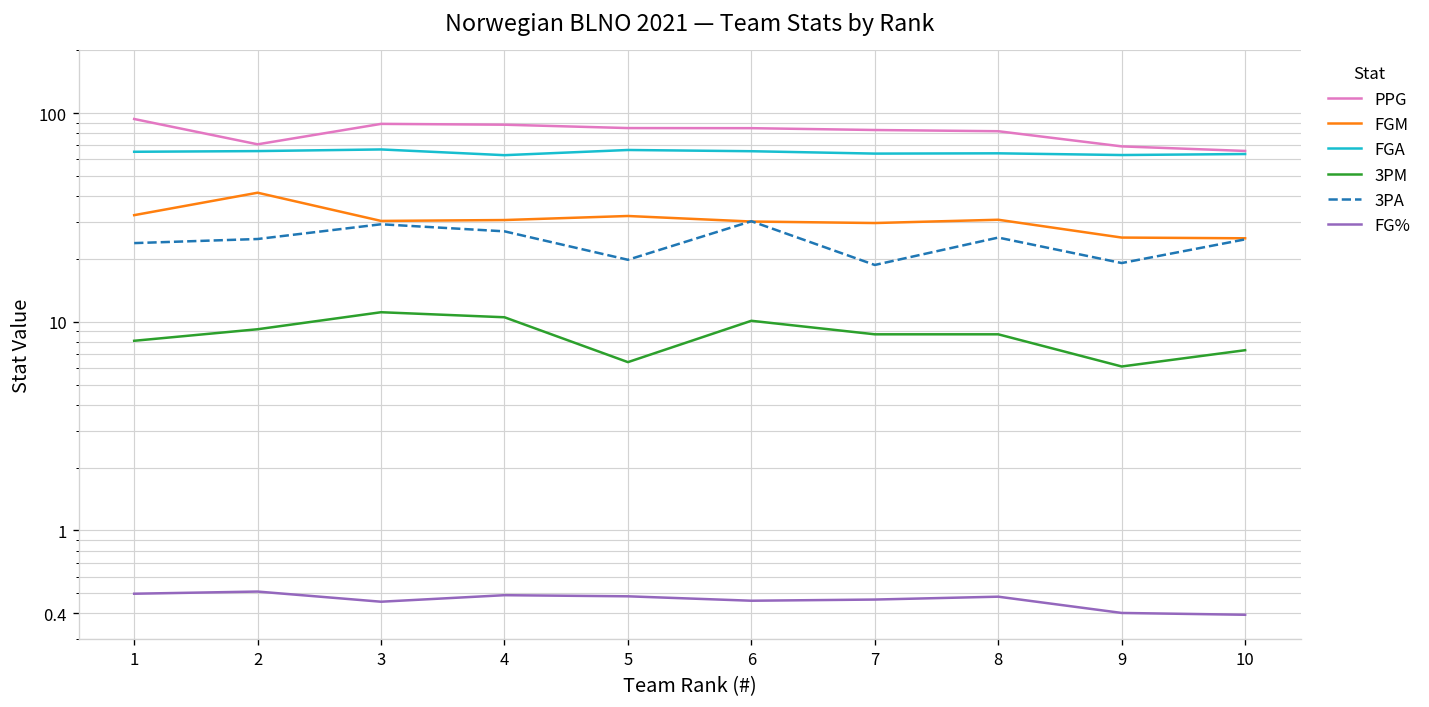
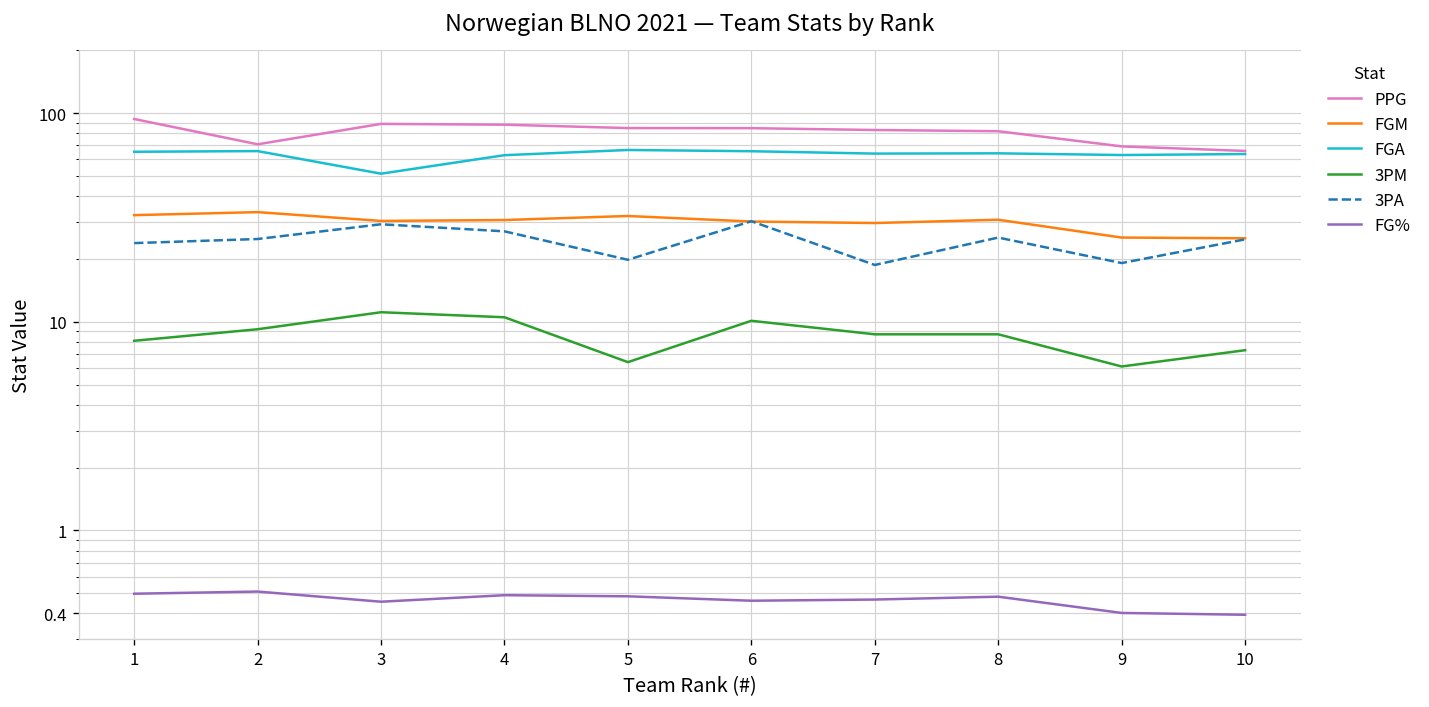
  {
    "PPG": {
      "1": 90,
      "2": 71,
      "3": 90,
      "4": 90,
      "5": 80,
      "6": 80,
      "7": 80,
      "8": 80,
      "9": 69,
      "10": 66
    },
    "FGM": {
      "1": 32,
-     "2": 42,
+     "2": 34,
      "3": 30,
      "4": 31,
      "5": 32,
      "7": 30,
      "8": 31,
      "9": 25
    },
    "FGA": {
      "1": 65,
      "2": 66,
-     "3": 67,
+     "3": 51,
      "4": 63,
      "5": 67,
      "6": 66,
      "7": 64,
      "8": 64,
      "9": 63,
      "10": 64
    },
    "3PM": {
      "1": 8,
      "2": 9,
      "3": 11,
      "4": 11,
      "5": 6.4,
      "6": 10,
      "7": 9,
      "8": 9,
      "9": 6,
      "10": 7.3
    },
    "3PA": {
      "1": 24,
      "2": 25,
      "3": 29,
      "4": 27,
      "5": 20,
      "7": 19,
      "8": 25,
      "9": 19
    },
    "FG%": {
      "1": 0.50,
      "2": 0.51,
      "3": 0.46,
      "4": 0.49,
      "5": 0.48,
      "6": 0.46,
      "7": 0.47,
      "8": 0.48,
      "9": 0.40,
      "10": 0.39
    }
  }
